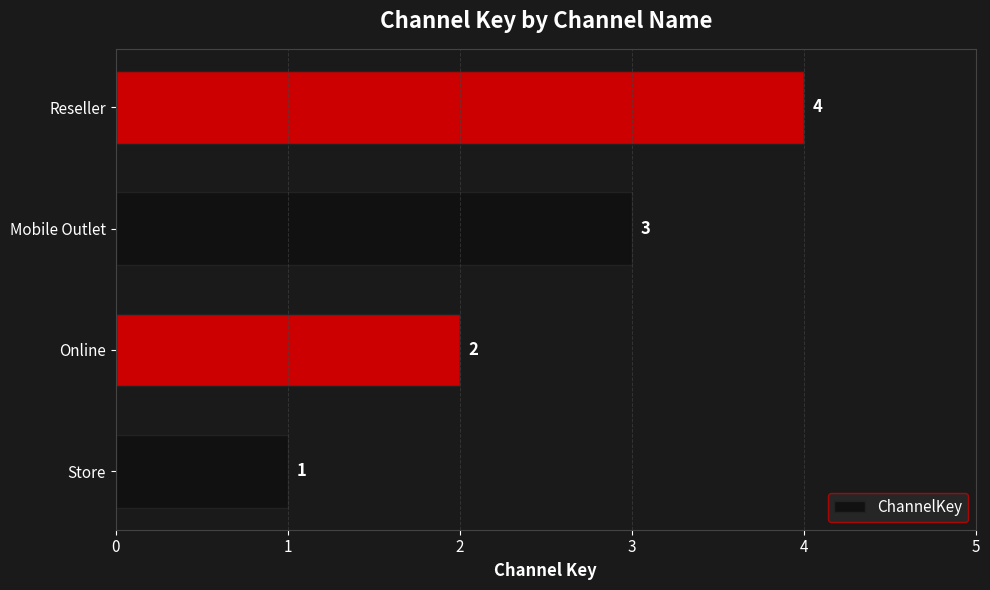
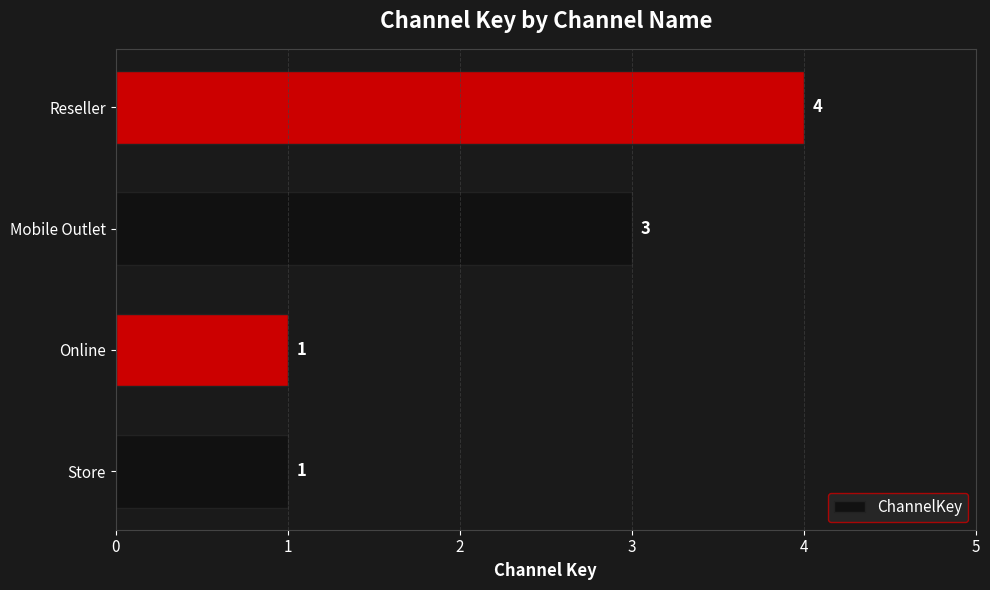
  {
    "Reseller": 4,
    "Mobile Outlet": 3,
-   "Online": 2,
+   "Online": 1,
    "Store": 1
  }
